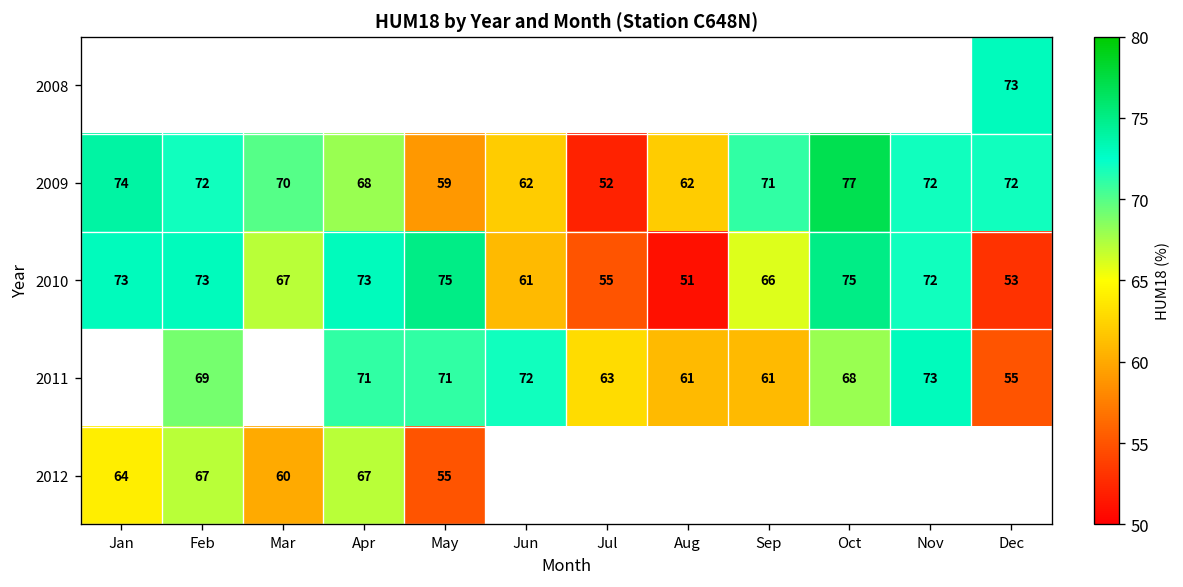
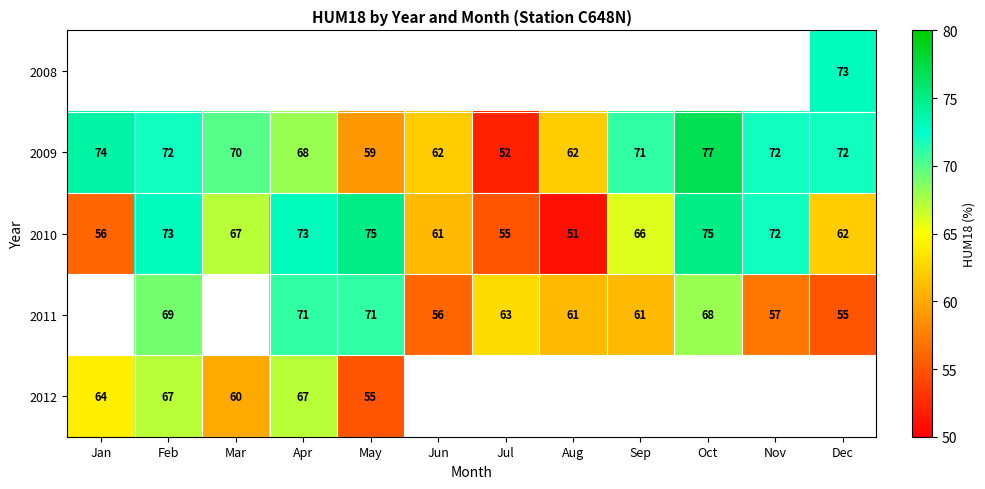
  {
    "2008": {
      "Dec": 73
    },
    "2009": {
      "Jan": 74,
      "Feb": 72,
      "Mar": 70,
      "Apr": 68,
      "May": 59,
      "Jun": 62,
      "Jul": 52,
      "Aug": 62,
      "Sep": 71,
      "Oct": 77,
      "Nov": 72,
      "Dec": 72
    },
    "2010": {
-     "Jan": 73,
+     "Jan": 56,
      "Feb": 73,
      "Mar": 67,
      "Apr": 73,
      "May": 75,
      "Jun": 61,
      "Jul": 55,
      "Aug": 51,
      "Sep": 66,
      "Oct": 75,
      "Nov": 72,
-     "Dec": 53
+     "Dec": 62
    },
    "2011": {
      "Feb": 69,
      "Apr": 71,
      "May": 71,
-     "Jun": 72,
+     "Jun": 56,
      "Jul": 63,
      "Aug": 61,
      "Sep": 61,
      "Oct": 68,
-     "Nov": 73,
+     "Nov": 57,
      "Dec": 55
    },
    "2012": {
      "Jan": 64,
      "Feb": 67,
      "Mar": 60,
      "Apr": 67,
      "May": 55
    }
  }
